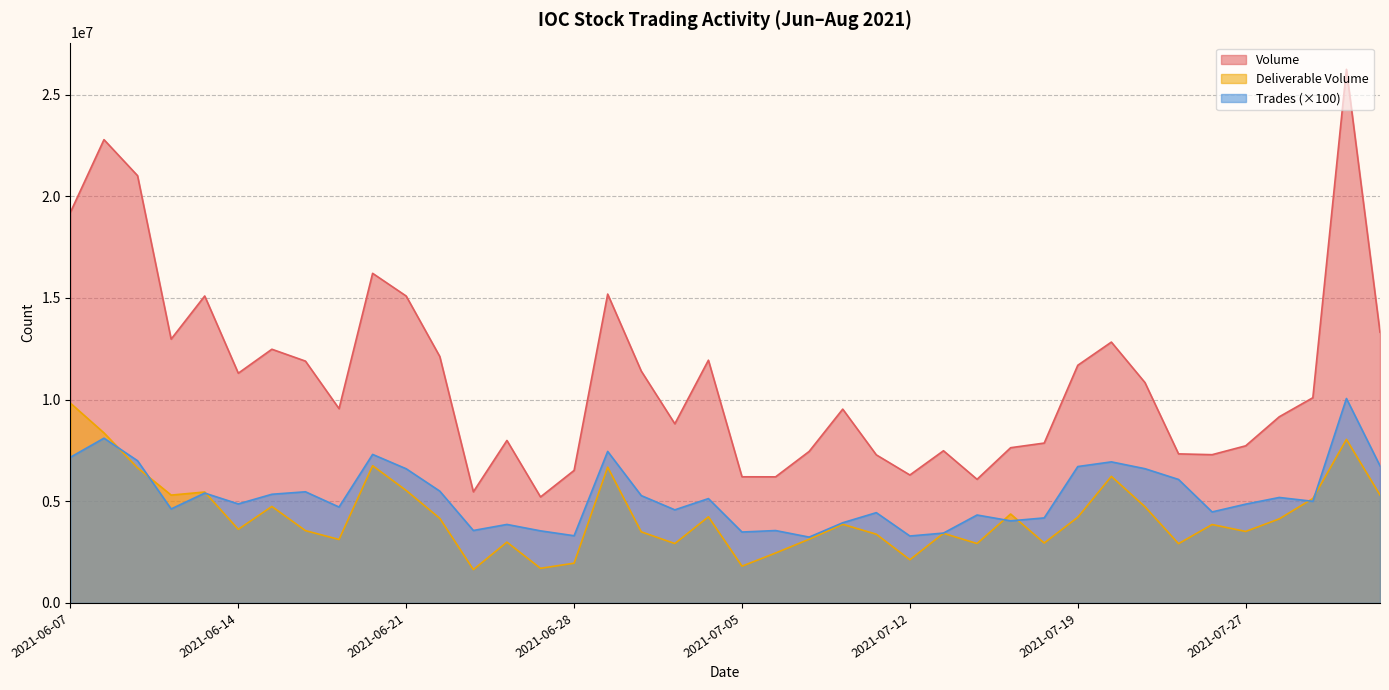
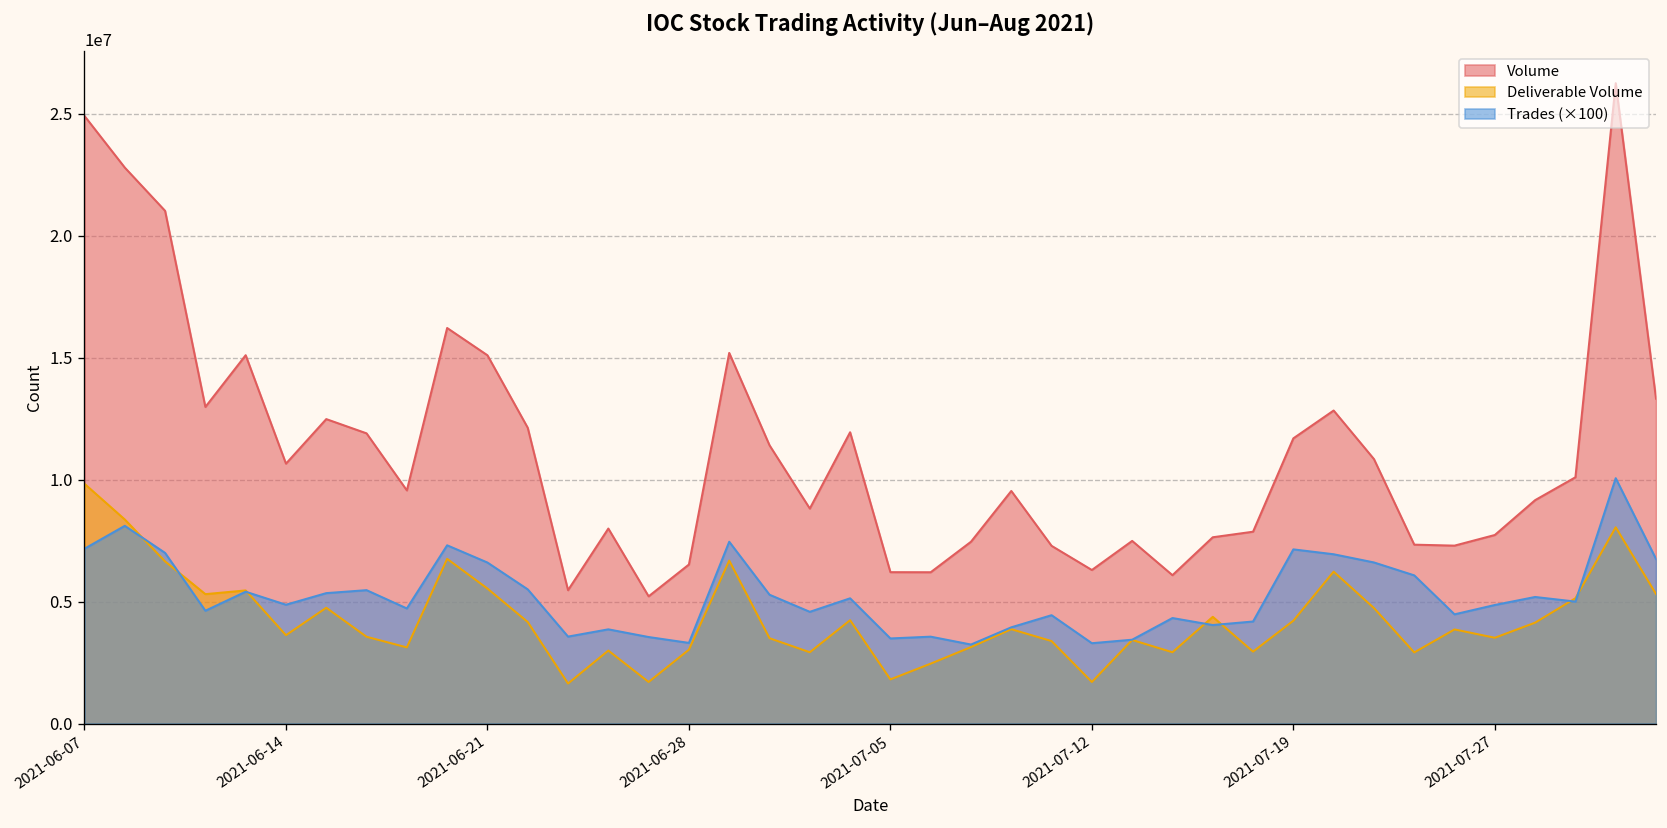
  {
    "Volume": {
-     "2021-06-07": 19200000,
-     "2021-06-14": 11300000,
+     "2021-06-07": 24900000,
+     "2021-06-14": 10700000,
      "2021-06-21": 15100000,
      "2021-06-28": 6500000,
      "2021-07-05": 6200000,
      "2021-07-12": 6300000,
      "2021-07-19": 11700000,
      "2021-07-27": 7700000
    },
    "Deliverable Volume": {
      "2021-06-07": 9800000,
      "2021-06-14": 3600000,
      "2021-06-21": 5500000,
-     "2021-06-28": 2000000,
+     "2021-06-28": 3000000,
      "2021-07-05": 1800000,
-     "2021-07-12": 2100000,
+     "2021-07-12": 1700000,
      "2021-07-19": 4200000,
      "2021-07-27": 3500000
    },
    "Trades (×100)": {
      "2021-06-07": 7200000,
      "2021-06-14": 4900000,
      "2021-06-21": 6600000,
      "2021-06-28": 3300000,
      "2021-07-05": 3500000,
      "2021-07-12": 3300000,
-     "2021-07-19": 6700000,
+     "2021-07-19": 7100000,
      "2021-07-27": 4900000
    }
  }
